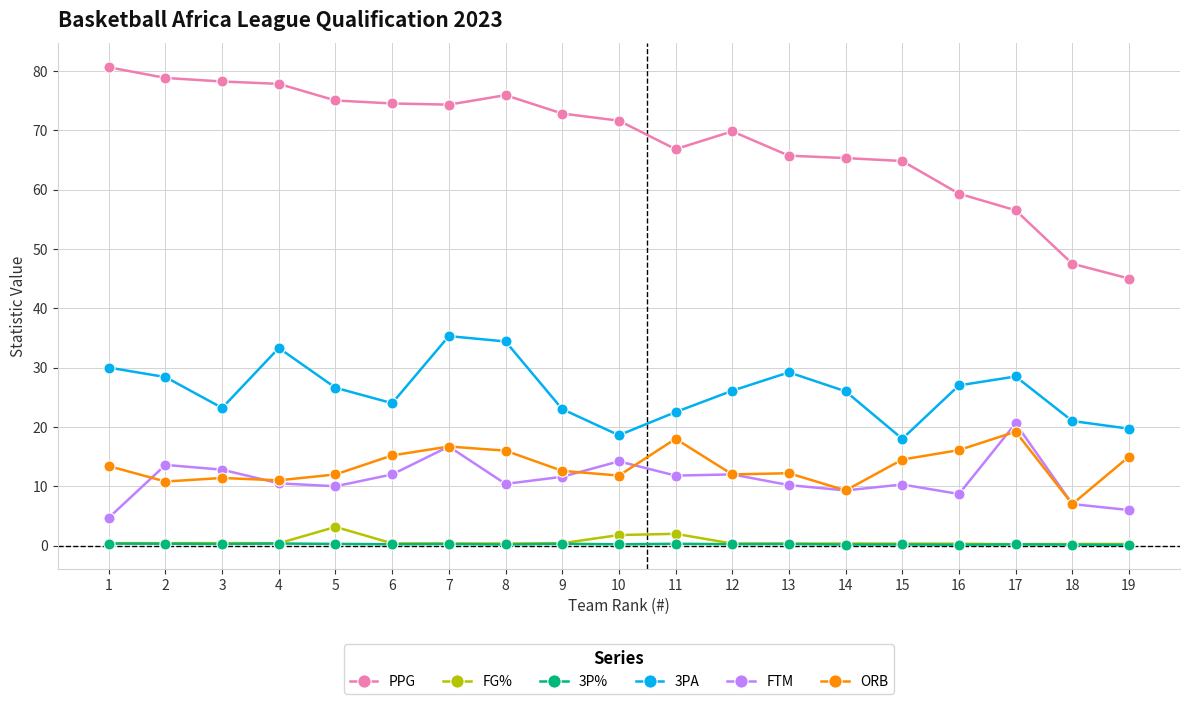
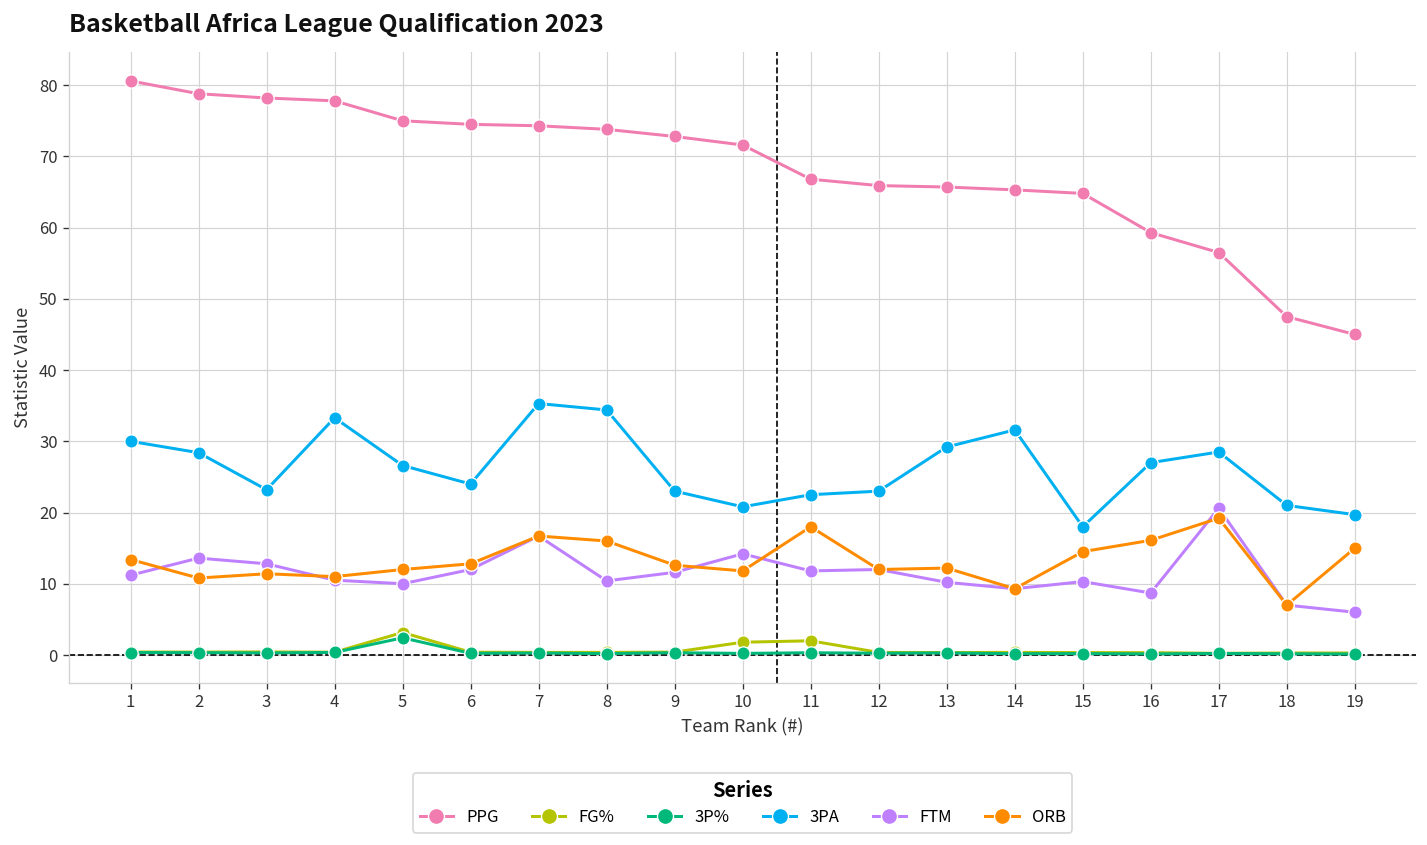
  {
    "PPG": {
      "1": 81,
      "2": 79,
      "3": 78,
      "4": 78,
      "5": 75,
      "6": 75,
      "7": 74,
-     "8": 76,
+     "8": 74,
      "9": 73,
      "10": 72,
      "11": 67,
-     "12": 70,
+     "12": 66,
      "13": 66,
      "14": 65,
      "15": 65,
      "16": 59,
      "17": 57,
      "18": 48,
      "19": 45
    },
    "FG%": {
      "5": 3,
      "10": 2,
      "11": 2
    },
    "3P%": {
-     "5": 0,
+     "5": 2,
      "10": 0,
      "11": 0
    },
    "3PA": {
      "1": 30,
      "2": 28,
      "3": 23,
      "4": 33,
      "5": 27,
      "6": 24,
      "7": 35,
      "8": 34,
      "9": 23,
-     "10": 19,
+     "10": 21,
      "11": 23,
-     "12": 26,
+     "12": 23,
      "13": 29,
-     "14": 26,
+     "14": 32,
      "15": 18,
      "16": 27,
      "17": 29,
      "18": 21,
      "19": 20
    },
    "FTM": {
-     "1": 5,
+     "1": 11,
      "2": 14,
      "3": 13,
      "4": 11,
      "5": 10,
      "6": 12,
      "8": 10,
      "9": 12,
      "10": 14,
      "11": 12,
      "13": 10,
      "15": 10,
      "16": 9,
      "17": 21,
      "19": 6
    },
    "ORB": {
      "1": 13,
      "2": 11,
      "3": 11,
      "4": 11,
      "5": 12,
-     "6": 15,
+     "6": 13,
      "8": 16,
      "9": 13,
      "10": 12,
      "11": 18,
      "13": 12,
      "15": 15,
      "16": 16,
      "17": 19,
      "19": 15
    }
  }
